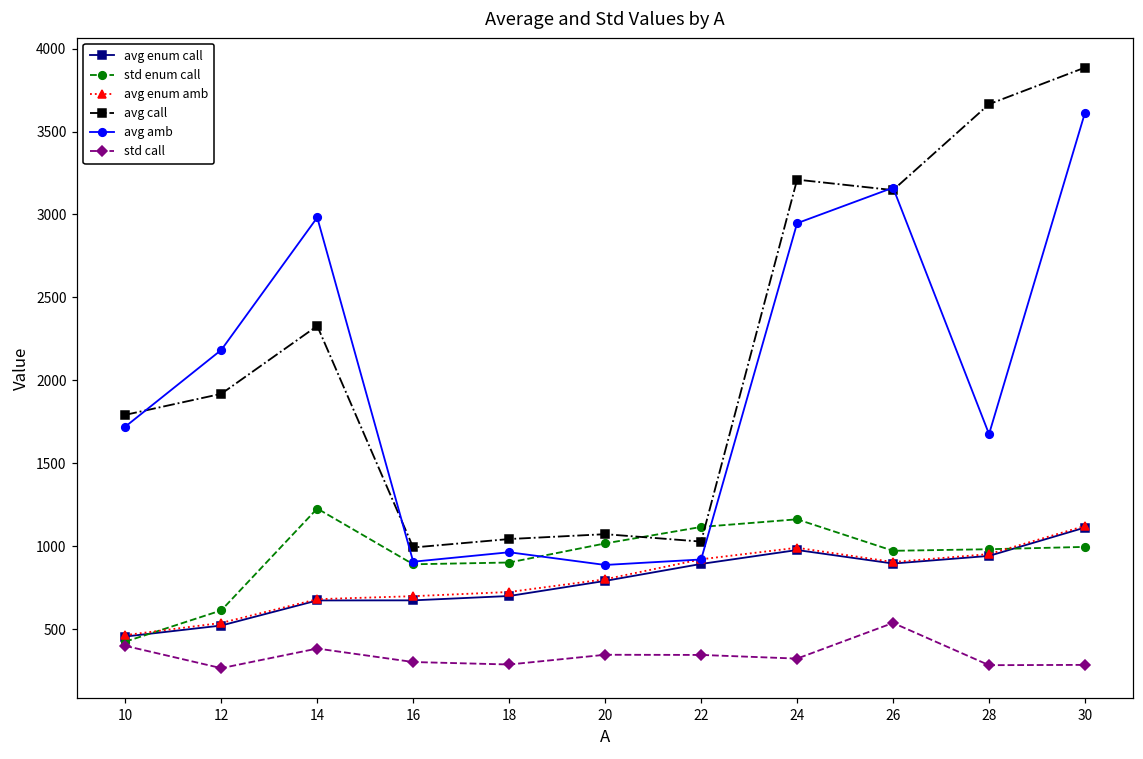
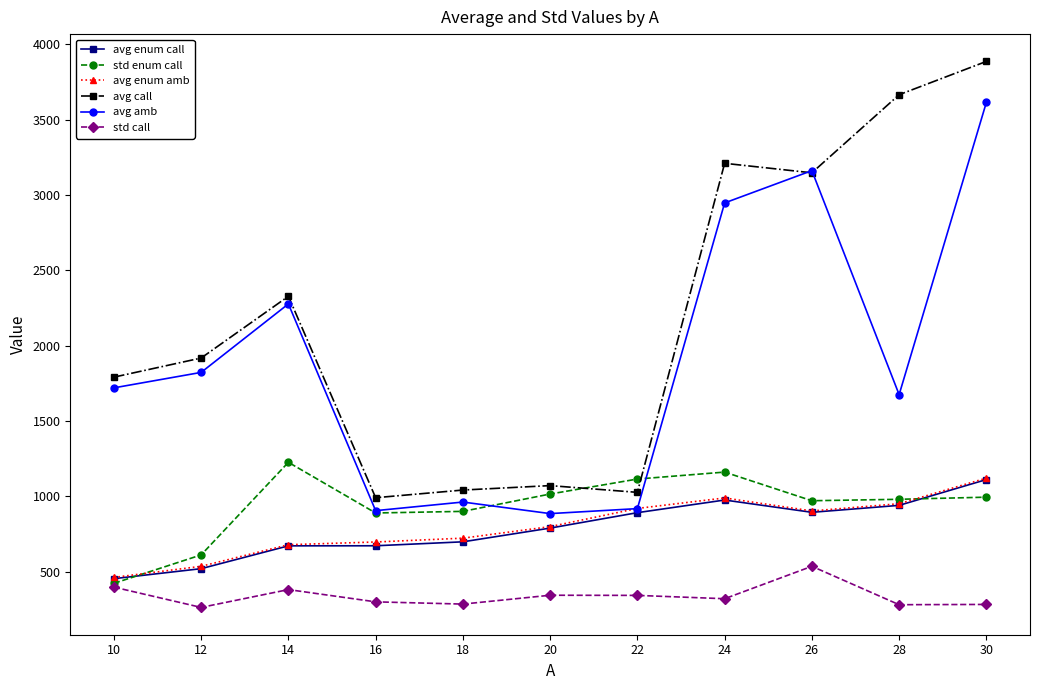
  {
    "avg enum call": {
      "16": 670,
      "18": 700,
      "22": 890
    },
    "std enum call": {
      "10": 420,
      "12": 610,
      "14": 1230,
      "18": 900,
      "20": 1020,
      "22": 1120,
      "24": 1160,
      "26": 970,
      "28": 980,
      "30": 1000
    },
    "avg enum amb": {
      "16": 700,
      "18": 720
    },
    "avg call": {
      "10": 1790,
      "12": 1920,
      "14": 2330,
      "16": 990,
      "18": 1040,
      "20": 1070,
      "22": 1030,
      "24": 3210,
      "28": 3670,
      "30": 3890
    },
    "avg amb": {
      "10": 1720,
-     "12": 2180,
-     "14": 2980,
+     "12": 1820,
+     "14": 2280,
      "18": 960,
      "20": 890,
      "24": 2950,
      "28": 1680,
      "30": 3610
    },
    "std call": {
      "10": 400,
      "12": 260,
      "14": 380,
      "16": 300,
      "18": 290,
      "20": 340,
      "22": 340,
      "24": 320,
      "26": 540,
      "28": 280,
      "30": 280
    }
  }
